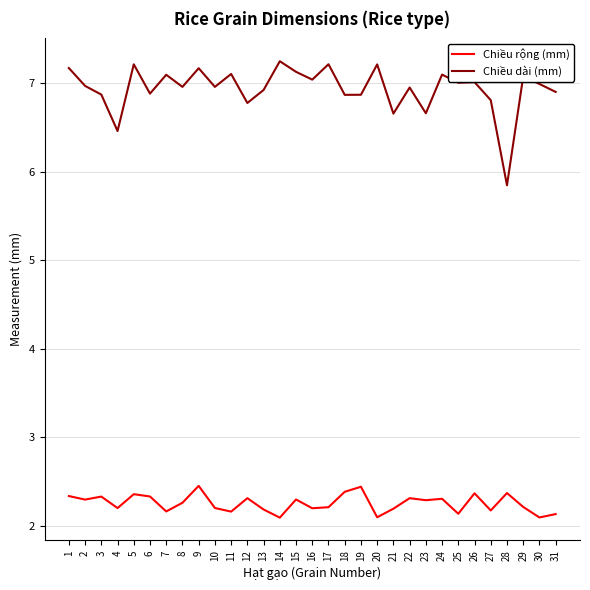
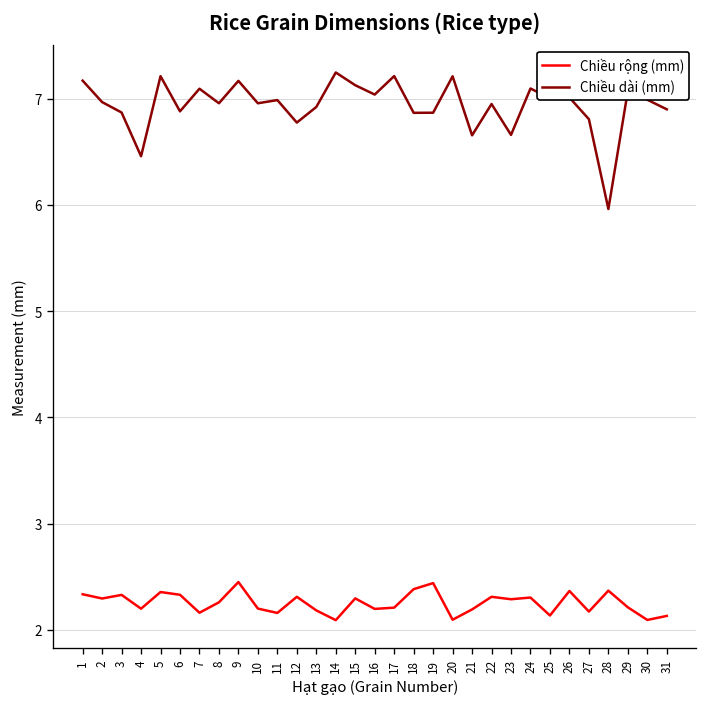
  {
    "Chiều rộng (mm)": {
      "1": 2.3,
      "2": 2.3,
      "3": 2.3,
      "4": 2.2,
      "5": 2.4,
      "6": 2.3,
      "7": 2.2,
      "8": 2.3,
      "9": 2.4,
      "10": 2.2,
      "11": 2.2,
      "12": 2.3,
      "13": 2.2,
      "14": 2.1,
      "15": 2.3,
      "16": 2.2,
      "17": 2.2,
      "18": 2.4,
      "19": 2.4,
      "20": 2.1,
      "21": 2.2,
      "22": 2.3,
      "23": 2.3,
      "24": 2.3,
      "25": 2.1,
      "26": 2.4,
      "27": 2.2,
      "28": 2.4,
      "29": 2.2,
      "30": 2.1,
      "31": 2.1
    },
    "Chiều dài (mm)": {
      "1": 7.2,
      "2": 7.0,
      "3": 6.9,
      "4": 6.5,
      "5": 7.2,
      "6": 6.9,
      "7": 7.1,
      "8": 7.0,
      "9": 7.2,
      "10": 7.0,
-     "11": 7.1,
+     "11": 7.0,
      "12": 6.8,
      "13": 6.9,
      "14": 7.2,
      "15": 7.1,
      "16": 7.0,
      "17": 7.2,
      "18": 6.9,
      "19": 6.9,
      "20": 7.2,
      "21": 6.7,
      "22": 7.0,
      "23": 6.7,
      "24": 7.1,
      "25": 7.0,
      "26": 7.0,
      "27": 6.8,
-     "28": 5.8,
+     "28": 6.0,
      "30": 7.0,
      "31": 6.9
    }
  }
